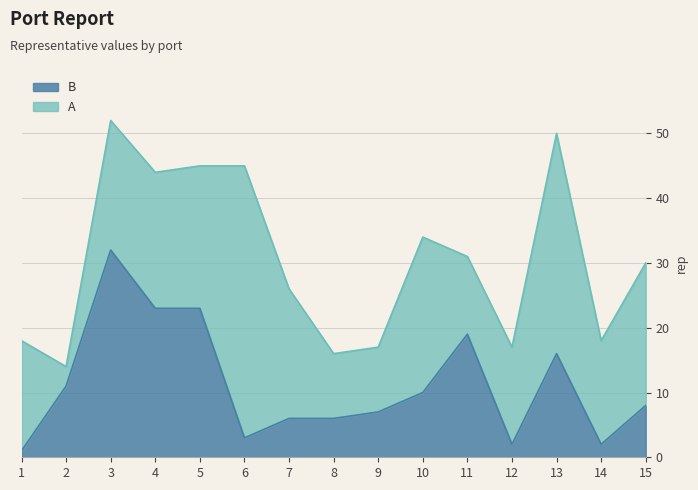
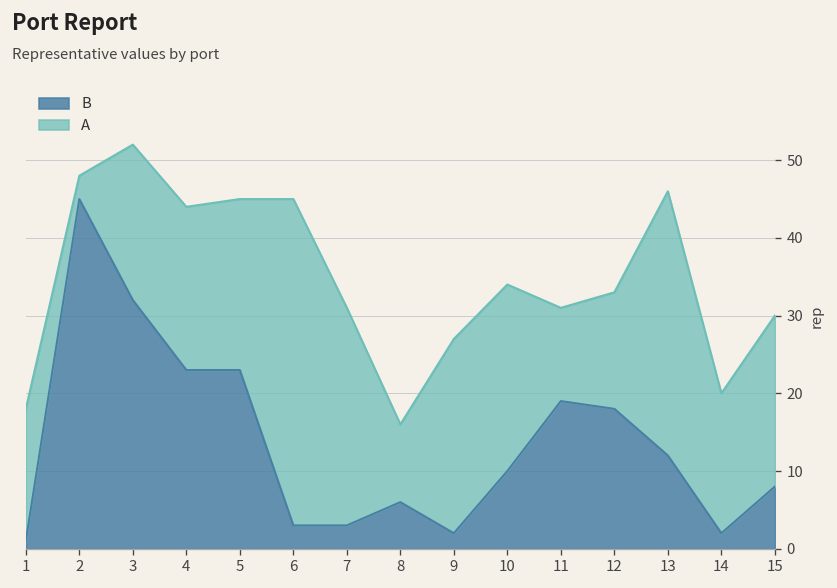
  {
    "B": {
      "1": 1,
-     "2": 11,
+     "2": 45,
      "3": 32,
      "4": 23,
      "5": 23,
      "6": 3,
-     "7": 6,
+     "7": 3,
      "8": 6,
-     "9": 7,
+     "9": 2,
      "10": 10,
      "11": 19,
-     "12": 2,
-     "13": 16,
+     "12": 18,
+     "13": 12,
      "14": 2,
      "15": 8
    },
    "A": {
      "1": 17,
      "2": 3,
      "3": 20,
      "4": 21,
      "5": 22,
      "6": 42,
-     "7": 20,
+     "7": 28,
      "8": 10,
-     "9": 10,
+     "9": 25,
      "10": 24,
      "11": 12,
      "12": 15,
      "13": 34,
-     "14": 16,
+     "14": 18,
      "15": 22
    }
  }
